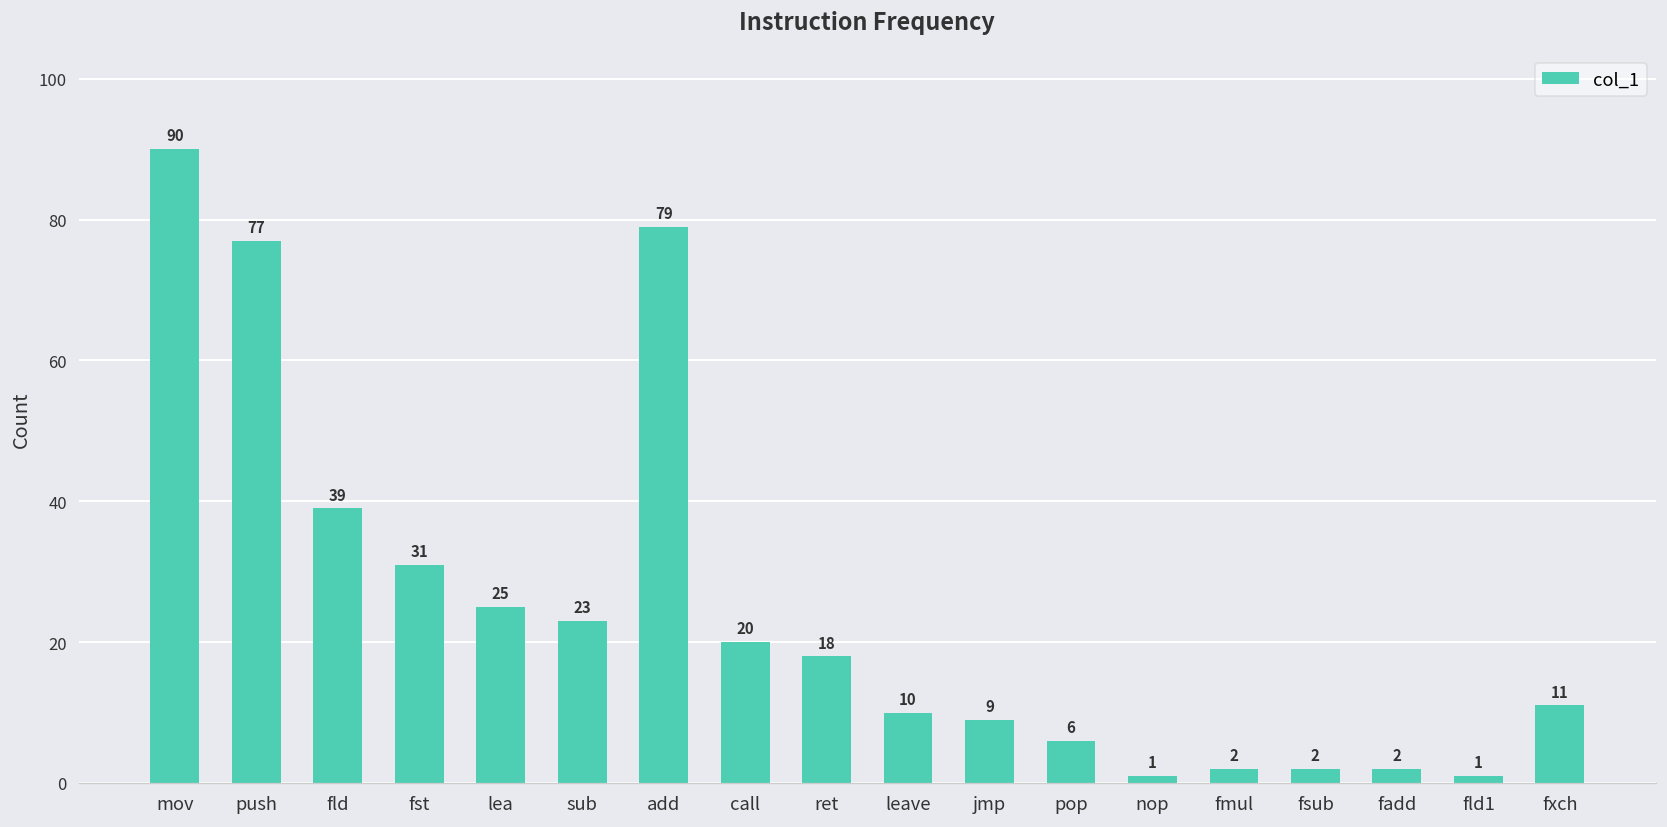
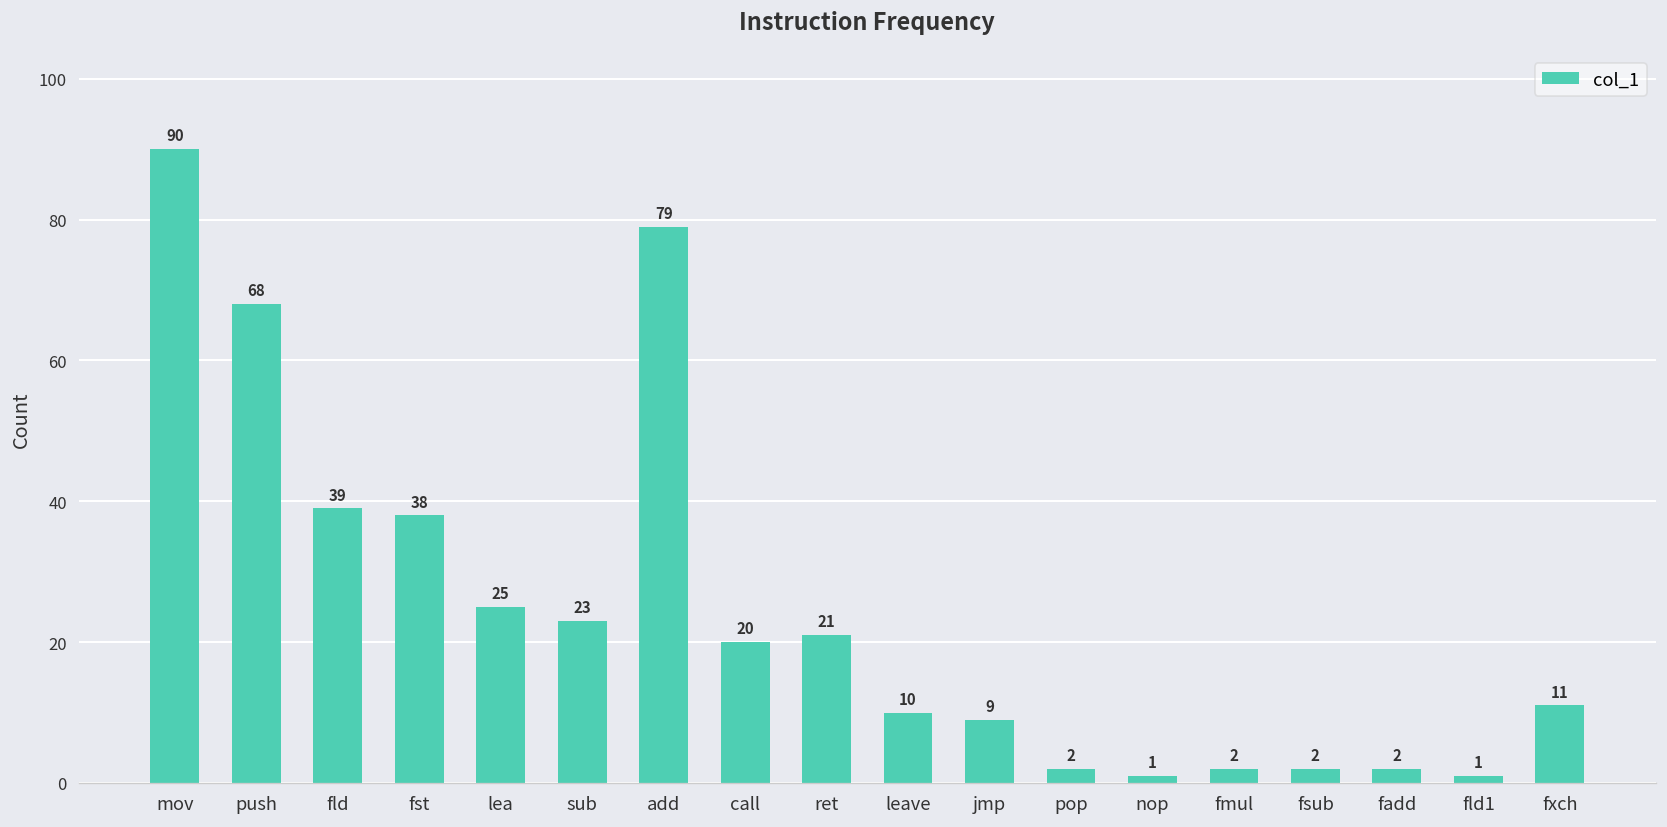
  {
    "mov": 90,
-   "push": 77,
+   "push": 68,
    "fld": 39,
-   "fst": 31,
+   "fst": 38,
    "lea": 25,
    "sub": 23,
    "add": 79,
    "call": 20,
-   "ret": 18,
+   "ret": 21,
    "leave": 10,
    "jmp": 9,
-   "pop": 6,
+   "pop": 2,
    "nop": 1,
    "fmul": 2,
    "fsub": 2,
    "fadd": 2,
    "fld1": 1,
    "fxch": 11
  }
